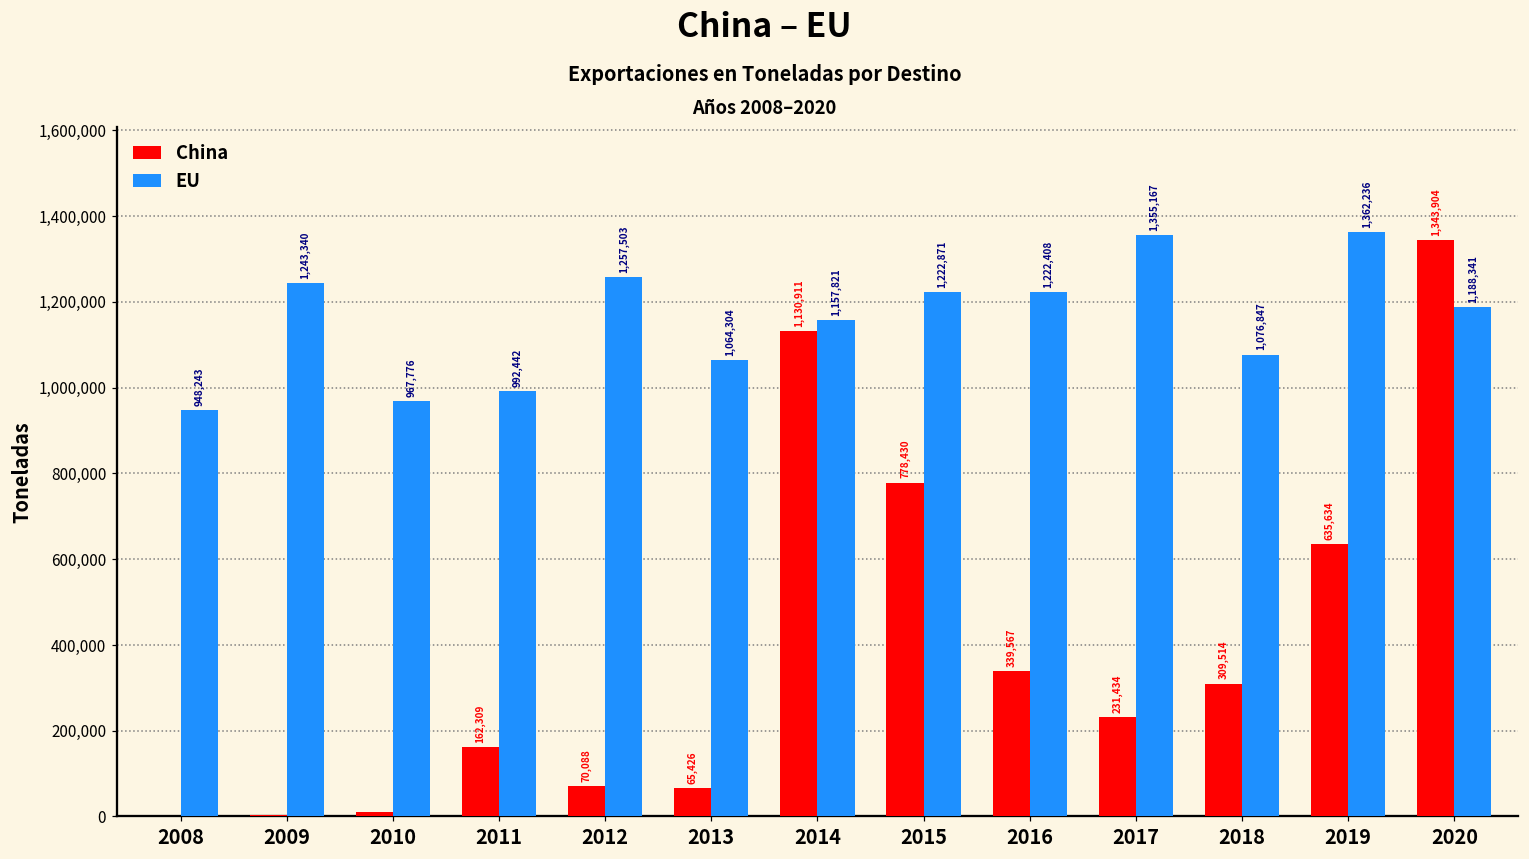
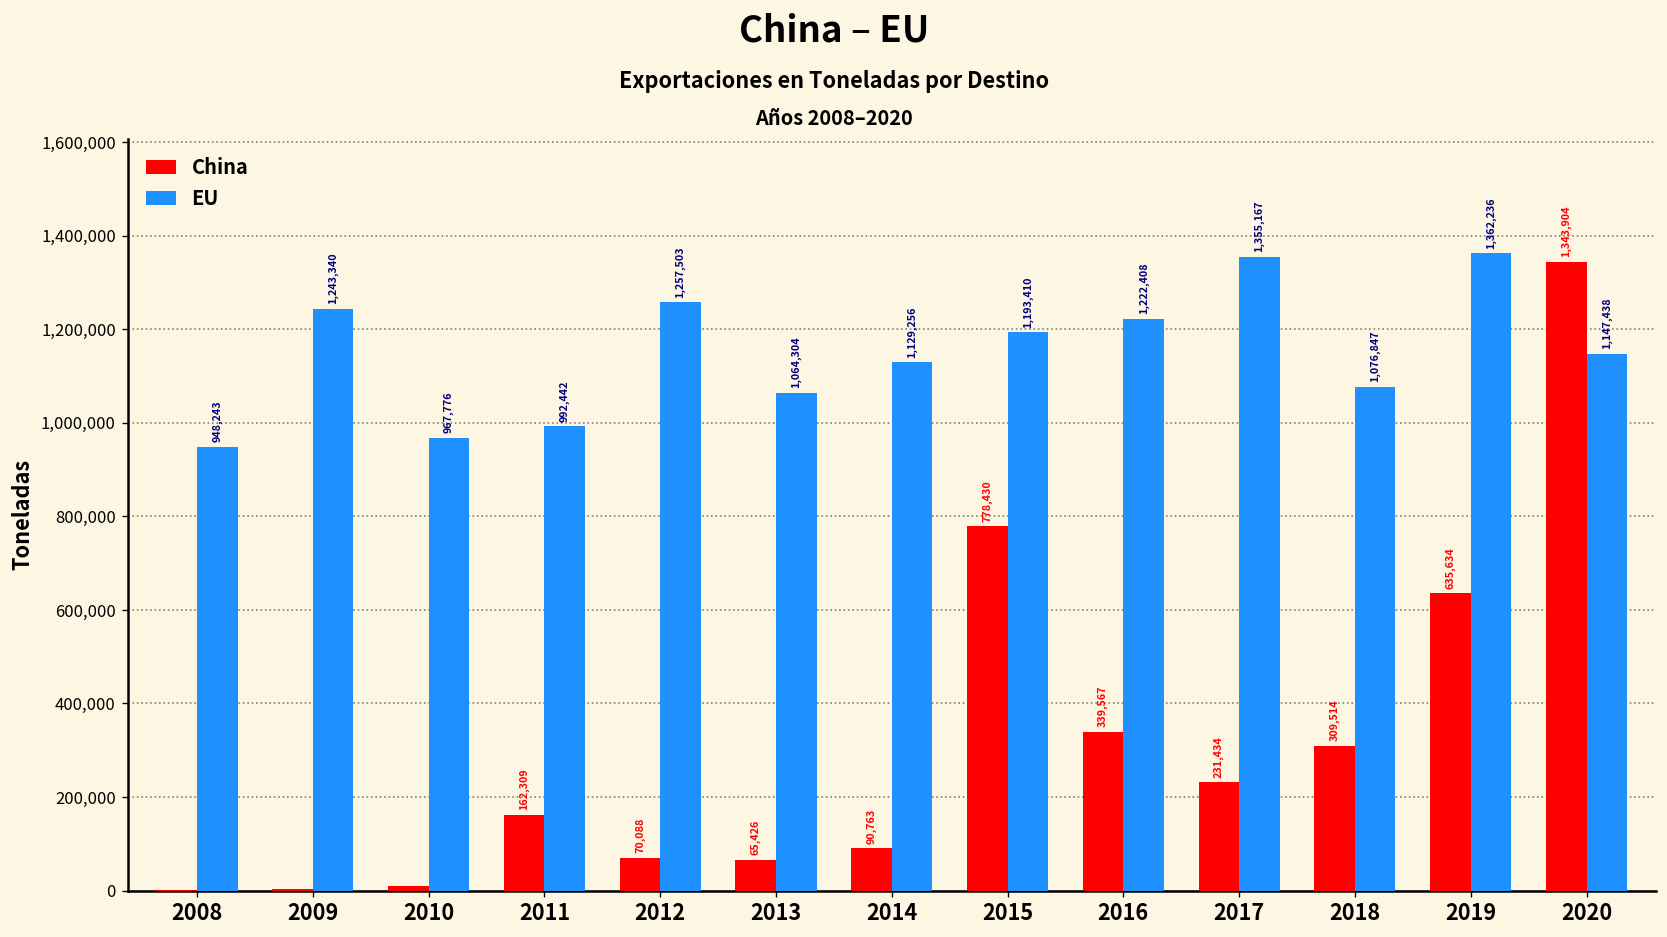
  {
    "China": {
      "2011": "162,309",
      "2012": "70,088",
      "2013": "65,426",
-     "2014": "1,130,911",
+     "2014": "90,763",
      "2015": "778,430",
      "2016": "339,567",
      "2017": "231,434",
      "2018": "309,514",
      "2019": "635,634",
      "2020": "1,343,904"
    },
    "EU": {
      "2008": "948,243",
      "2009": "1,243,340",
      "2010": "967,776",
      "2011": "992,442",
      "2012": "1,257,503",
      "2013": "1,064,304",
-     "2014": "1,157,821",
-     "2015": "1,222,871",
+     "2014": "1,129,256",
+     "2015": "1,193,410",
      "2016": "1,222,408",
      "2017": "1,355,167",
      "2018": "1,076,847",
      "2019": "1,362,236",
-     "2020": "1,188,341"
+     "2020": "1,147,438"
    }
  }
